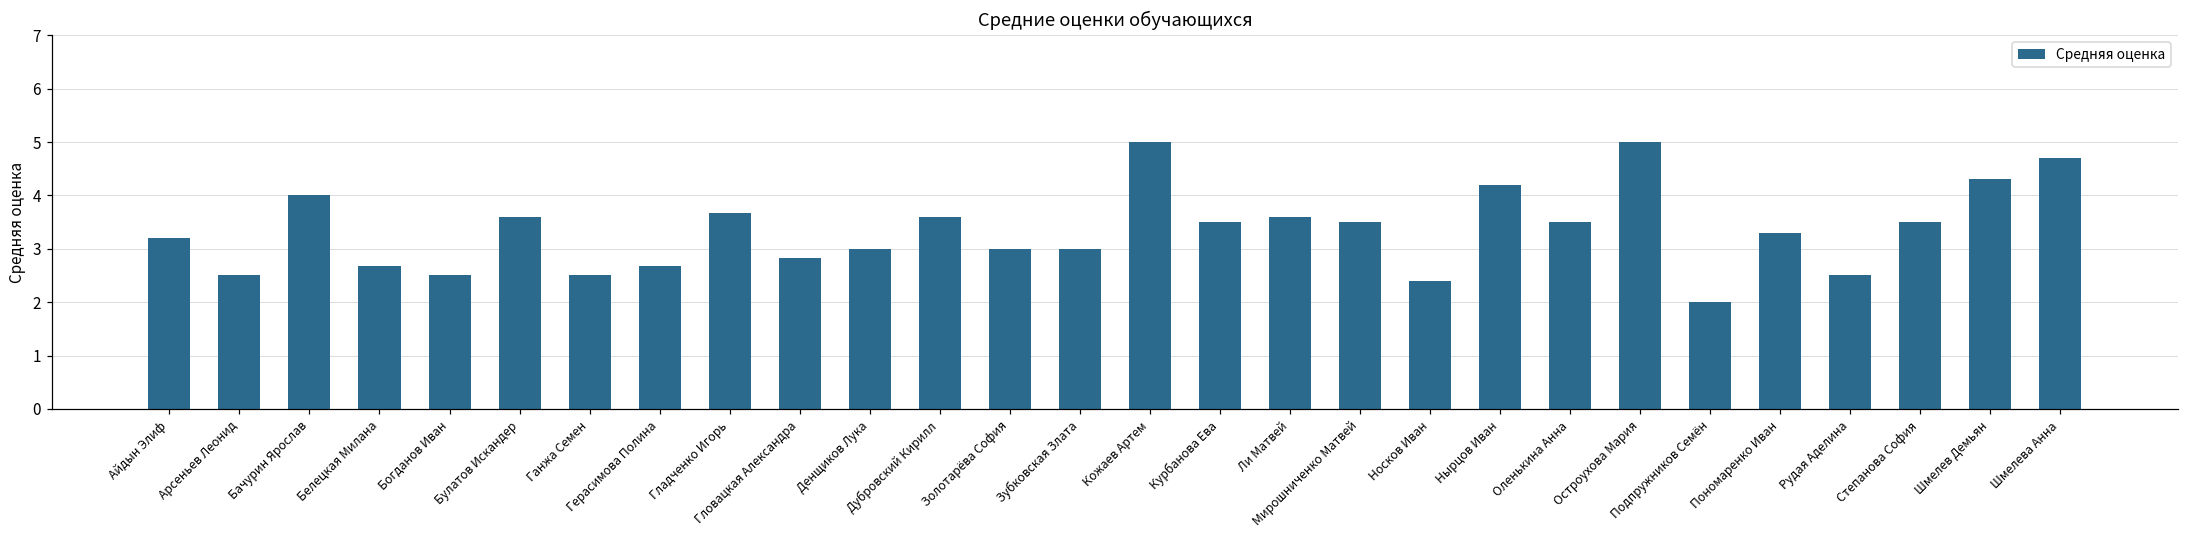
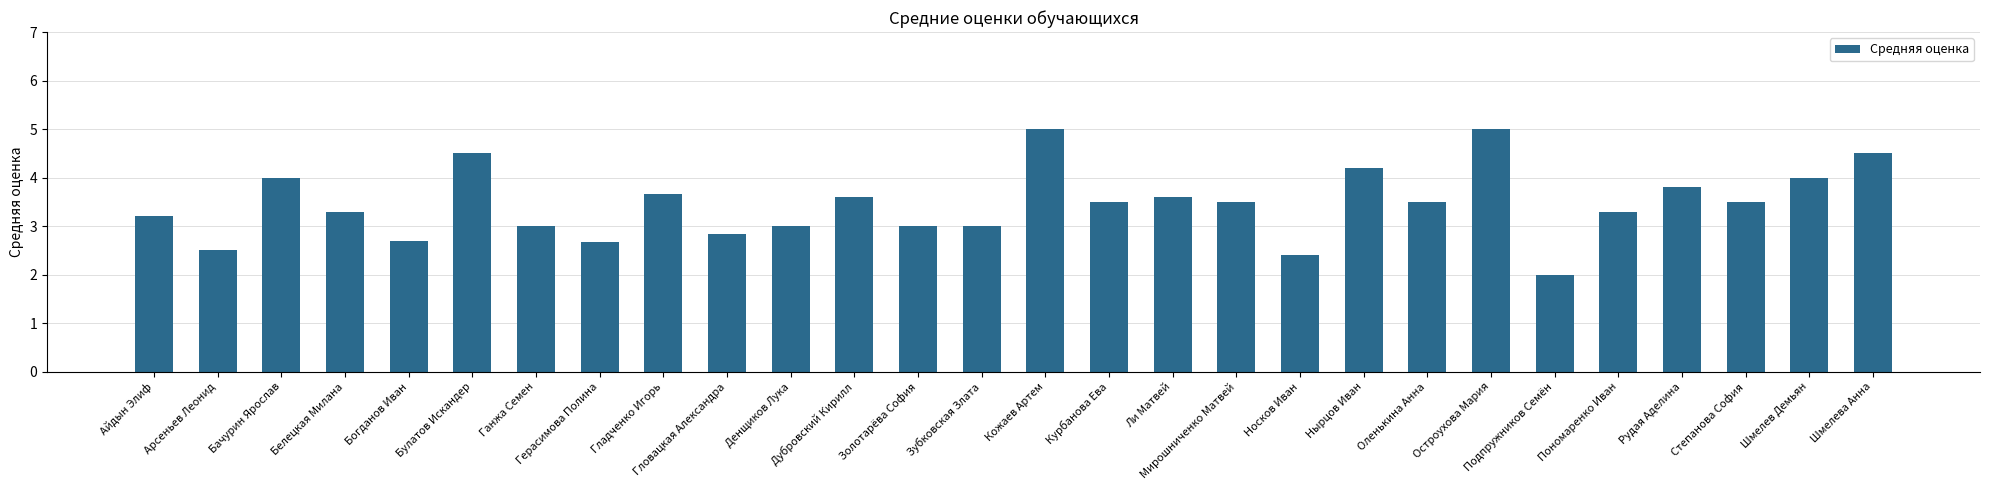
  {
    "Айдын Элиф": 3.2,
    "Арсеньев Леонид": 2.5,
    "Бачурин Ярослав": 4.0,
-   "Белецкая Милана": 2.7,
-   "Богданов Иван": 2.5,
-   "Булатов Искандер": 3.6,
-   "Ганжа Семен": 2.5,
+   "Белецкая Милана": 3.3,
+   "Богданов Иван": 2.7,
+   "Булатов Искандер": 4.5,
+   "Ганжа Семен": 3.0,
    "Герасимова Полина": 2.7,
    "Гладченко Игорь": 3.7,
    "Гловацкая Александра": 2.8,
    "Денщиков Лука": 3.0,
    "Дубровский Кирилл": 3.6,
    "Золотарёва София": 3.0,
    "Зубковская Злата": 3.0,
    "Кожаев Артем": 5.0,
    "Курбанова Ева": 3.5,
    "Ли Матвей": 3.6,
    "Мирошниченко Матвей": 3.5,
    "Носков Иван": 2.4,
    "Нырцов Иван": 4.2,
    "Оленькина Анна": 3.5,
    "Остроухова Мария": 5.0,
    "Подпружников Семён": 2.0,
    "Пономаренко Иван": 3.3,
-   "Рудая Аделина": 2.5,
+   "Рудая Аделина": 3.8,
    "Степанова София": 3.5,
-   "Шмелев Демьян": 4.3,
-   "Шмелева Анна": 4.7
+   "Шмелев Демьян": 4.0,
+   "Шмелева Анна": 4.5
  }
